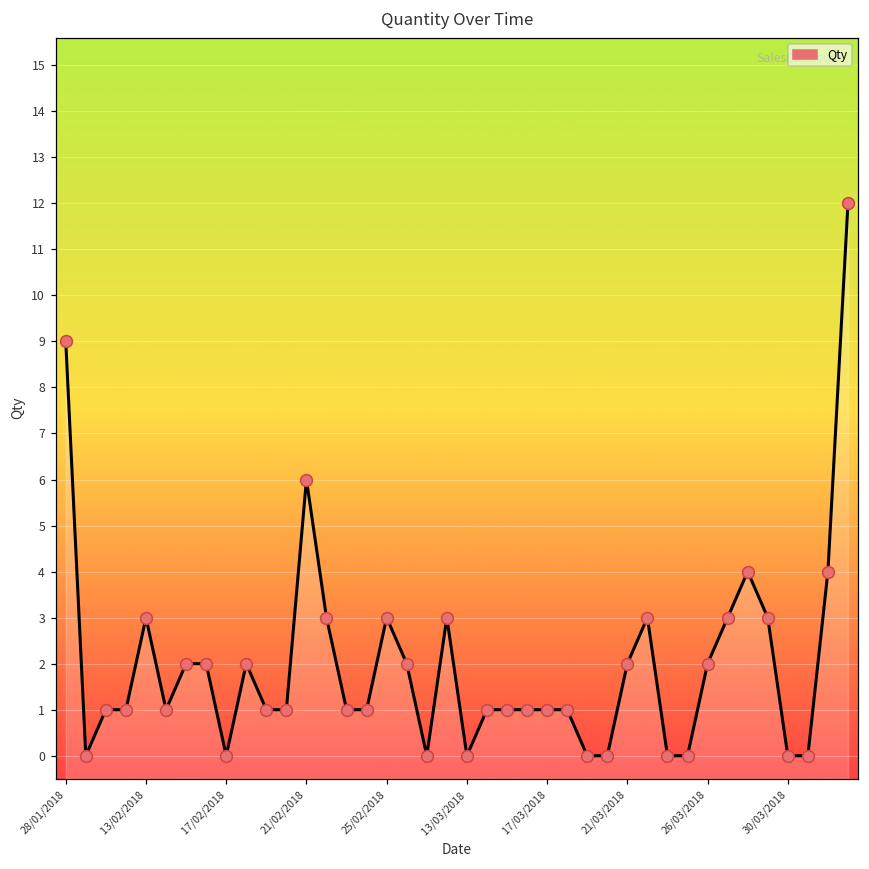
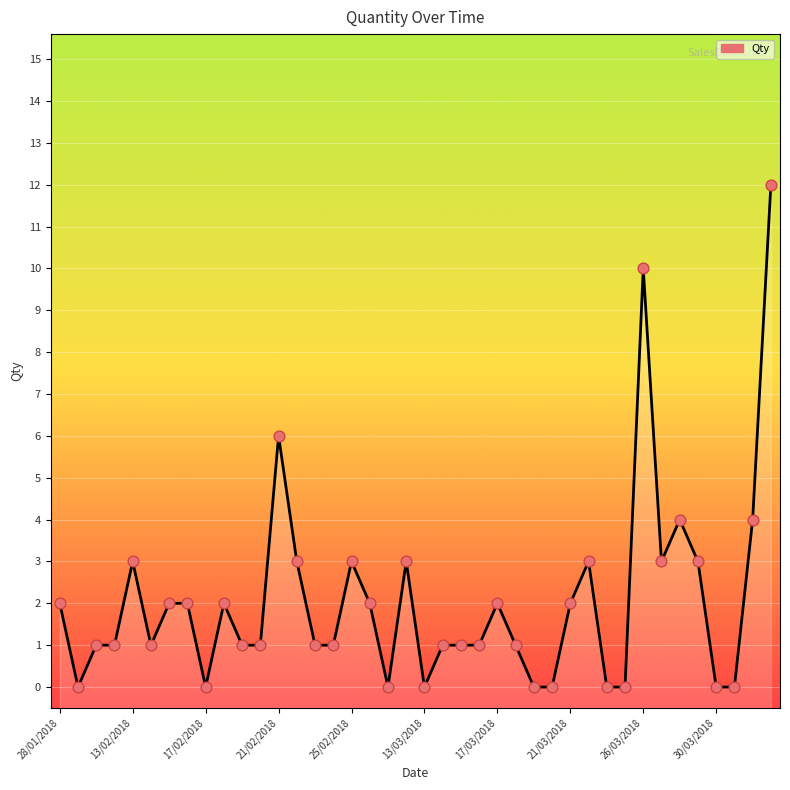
  {
-   "28/01/2018": 9,
+   "28/01/2018": 2,
    "13/02/2018": 3,
    "17/02/2018": 0,
    "21/02/2018": 6,
    "25/02/2018": 3,
    "13/03/2018": 0,
-   "17/03/2018": 1,
+   "17/03/2018": 2,
    "21/03/2018": 2,
-   "26/03/2018": 2,
+   "26/03/2018": 10,
    "30/03/2018": 0
  }
